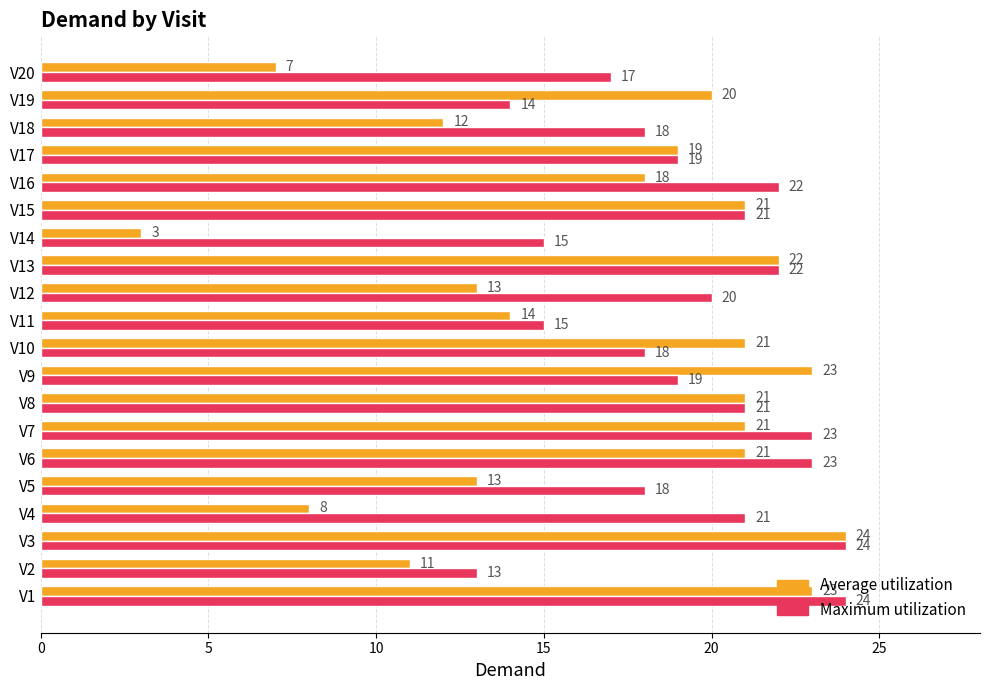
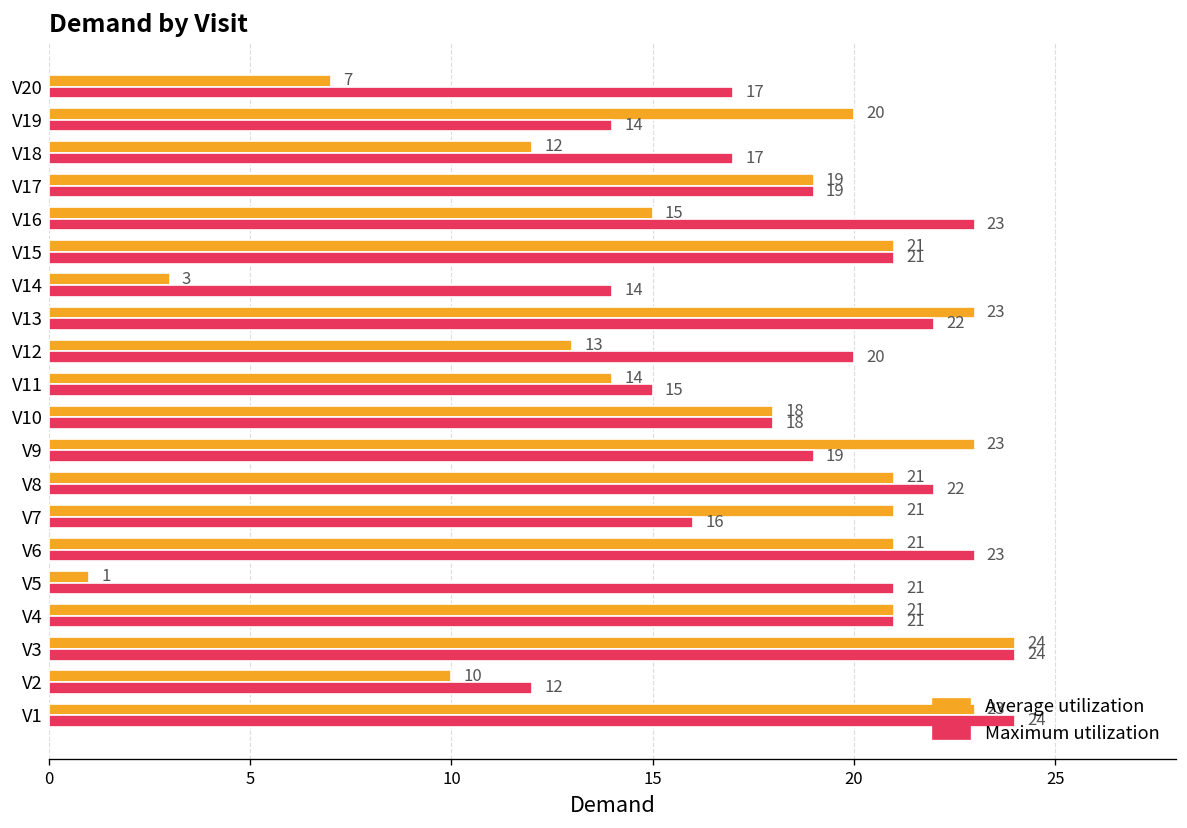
  {
    "Average utilization": {
      "V20": 7,
      "V19": 20,
      "V18": 12,
-     "V16": 18,
+     "V16": 15,
      "V14": 3,
-     "V13": 22,
+     "V13": 23,
      "V12": 13,
      "V11": 14,
-     "V10": 21,
+     "V10": 18,
      "V9": 23,
      "V8": 21,
      "V7": 21,
      "V6": 21,
-     "V5": 13,
-     "V4": 8,
-     "V2": 11,
+     "V5": 1,
+     "V4": 21,
+     "V2": 10,
      "V1": 23
    },
    "Maximum utilization": {
      "V20": 17,
      "V19": 14,
-     "V18": 18,
-     "V16": 22,
-     "V14": 15,
+     "V18": 17,
+     "V16": 23,
+     "V14": 14,
      "V13": 22,
      "V12": 20,
      "V11": 15,
      "V9": 19,
-     "V8": 21,
-     "V7": 23,
+     "V8": 22,
+     "V7": 16,
      "V6": 23,
-     "V5": 18,
-     "V2": 13,
+     "V5": 21,
+     "V2": 12,
      "V1": 24
    }
  }
